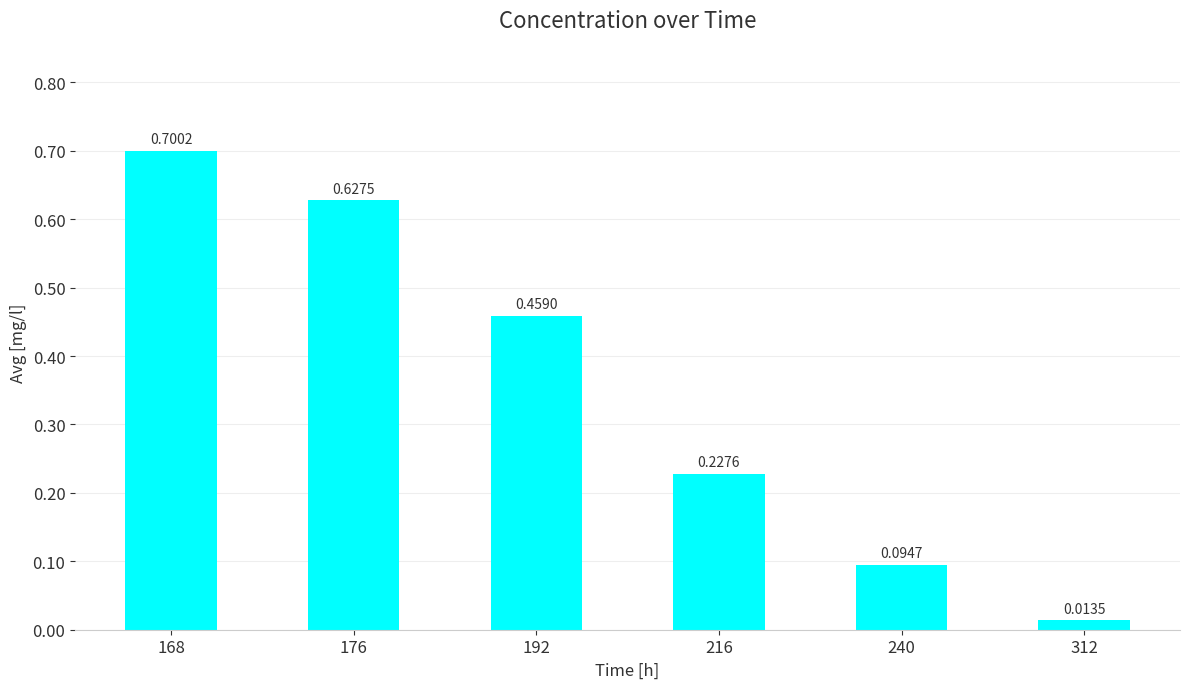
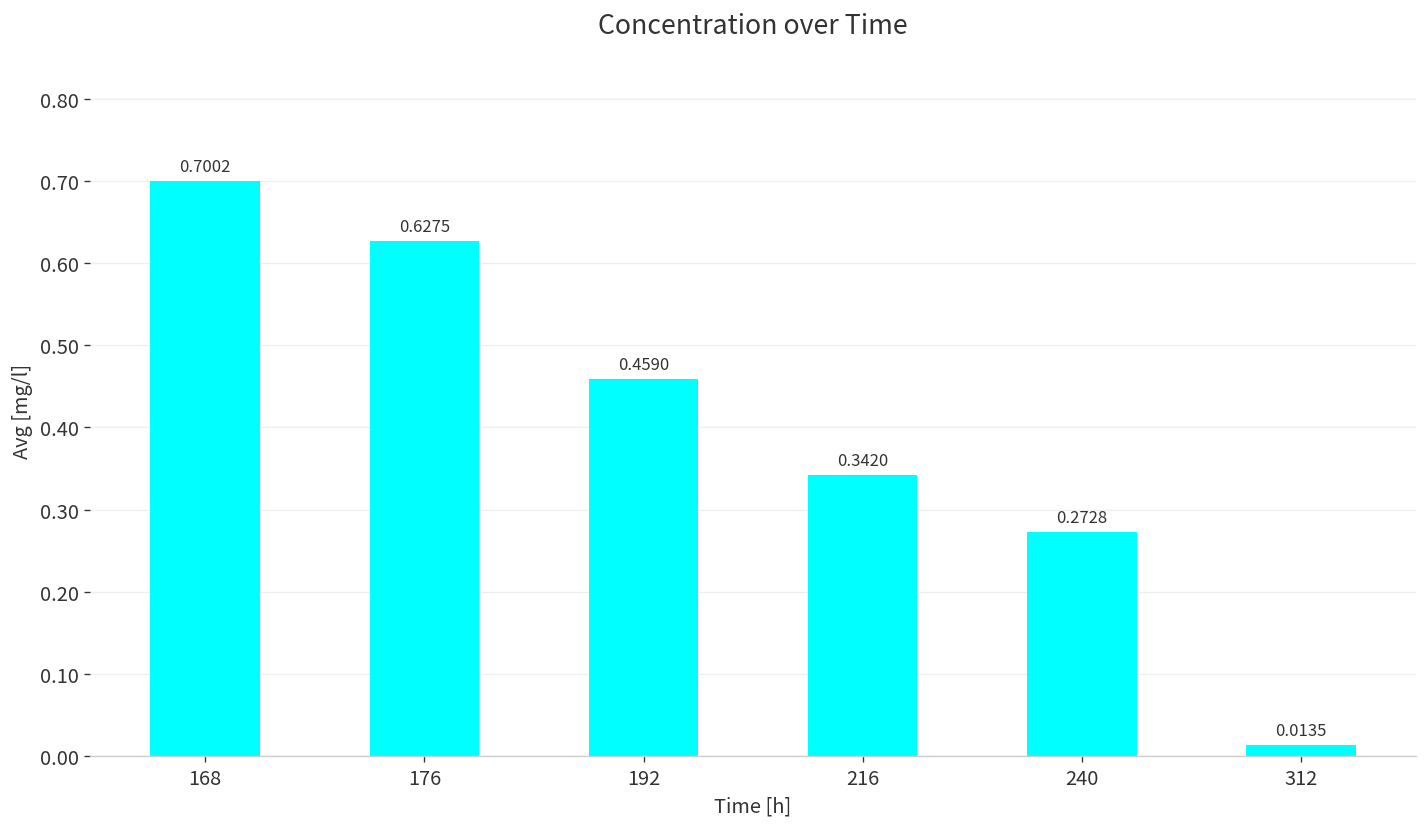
  {
    "168": 0.7002,
    "176": 0.6275,
    "192": 0.4590,
-   "216": 0.2276,
-   "240": 0.0947,
+   "216": 0.3420,
+   "240": 0.2728,
    "312": 0.0135
  }
